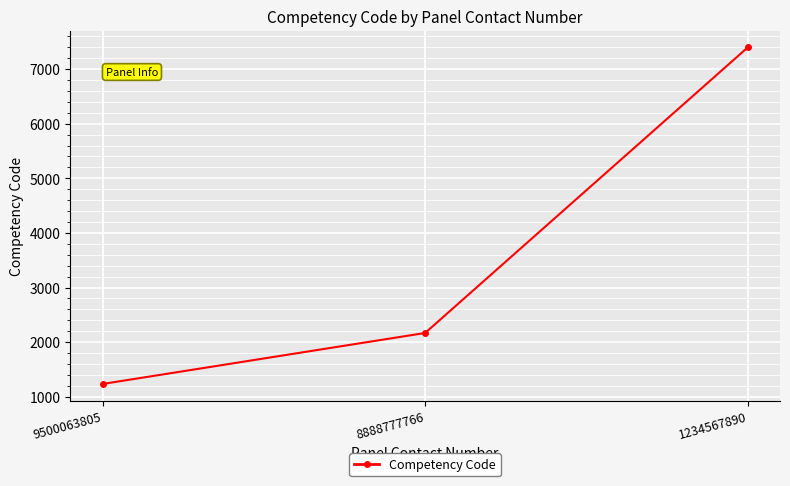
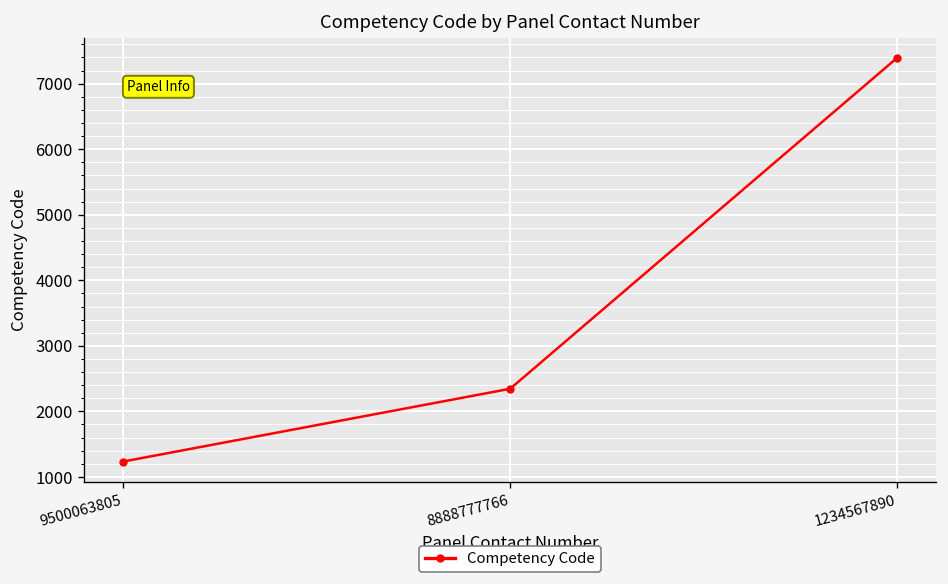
  {
    "9500063805": 1200,
-   "8888777766": 2200,
+   "8888777766": 2300,
    "1234567890": 7400
  }
